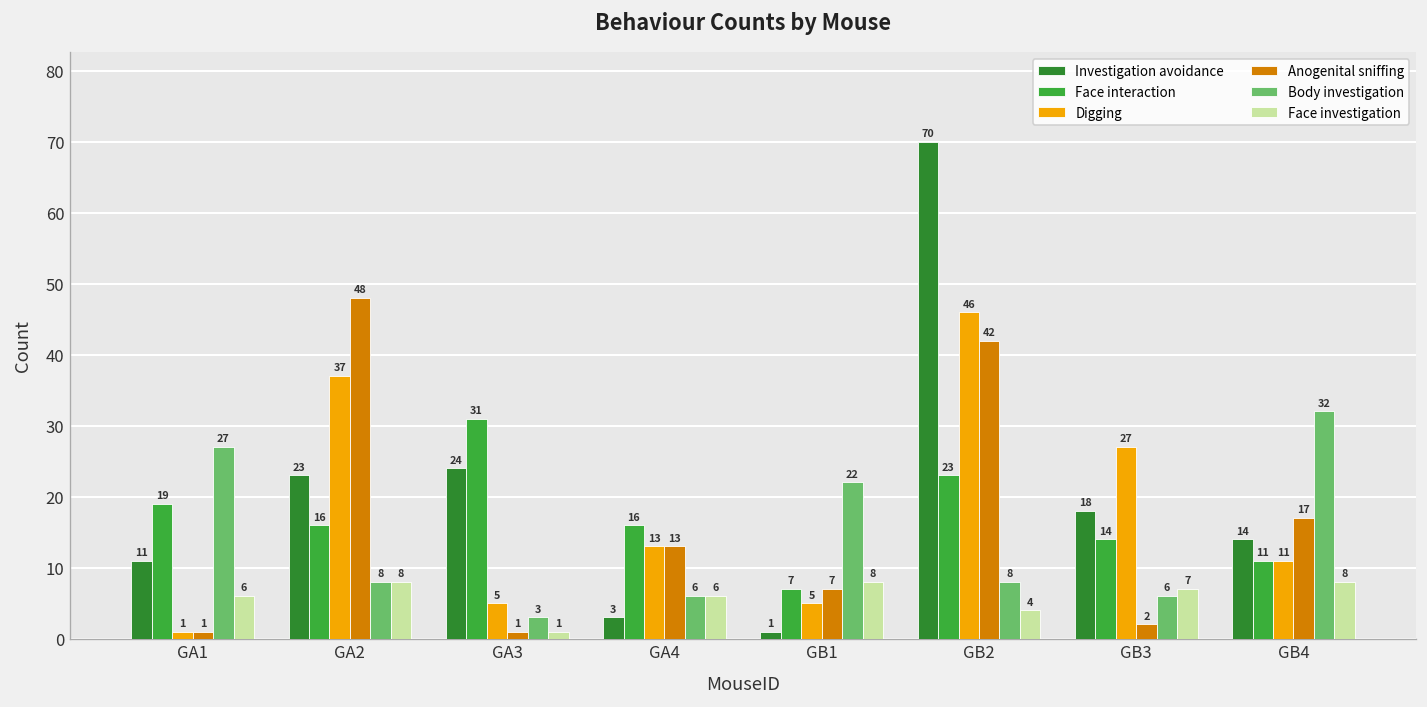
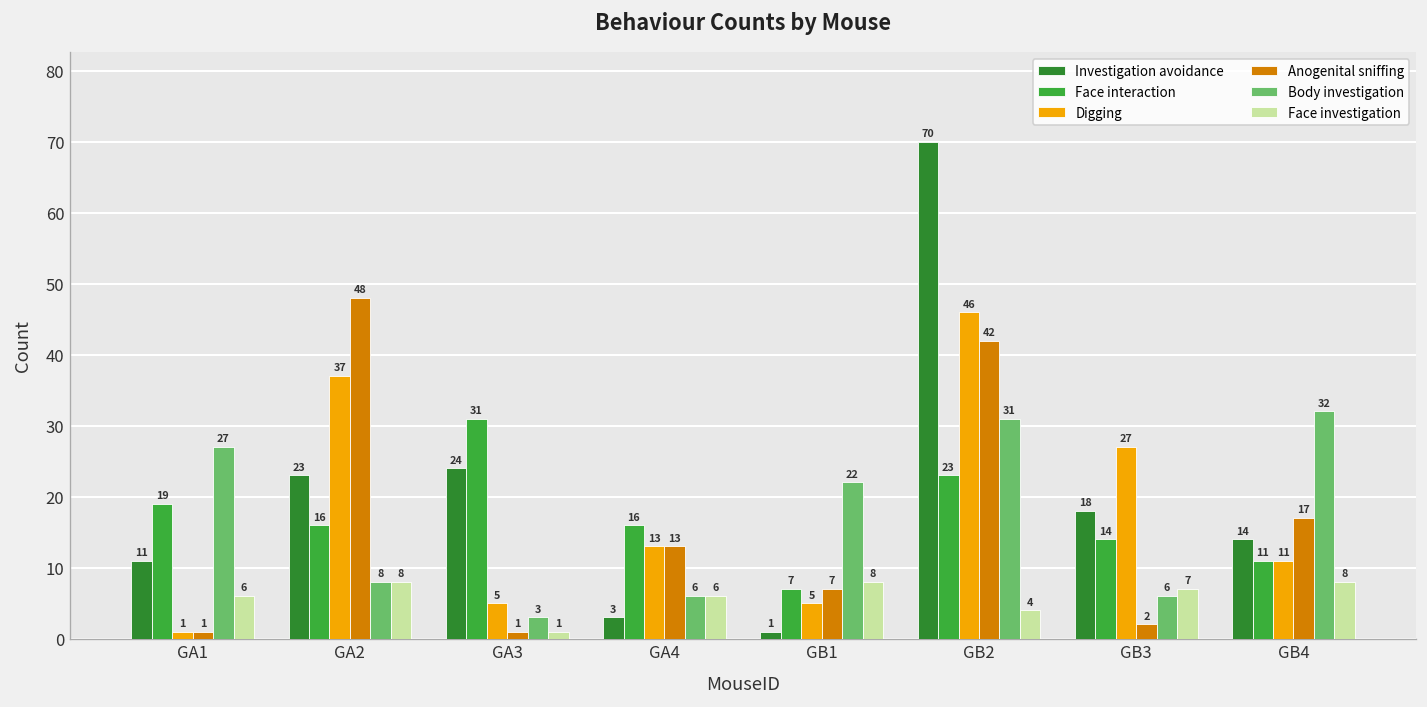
  {
    "Body investigation": {
      "GA1": 27,
      "GA2": 8,
      "GA3": 3,
      "GA4": 6,
      "GB1": 22,
-     "GB2": 8,
+     "GB2": 31,
      "GB3": 6,
      "GB4": 32
    },
    "Face investigation": {
      "GA1": 6,
      "GA2": 8,
      "GA3": 1,
      "GA4": 6,
      "GB1": 8,
      "GB2": 4,
      "GB3": 7,
      "GB4": 8
    }
  }
